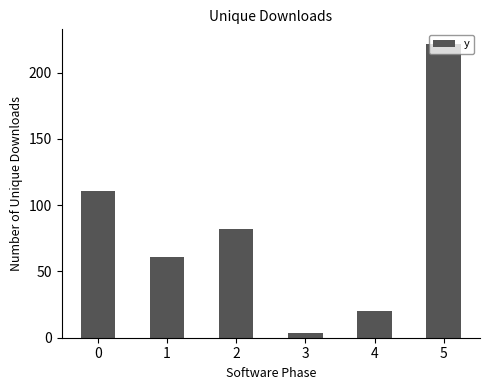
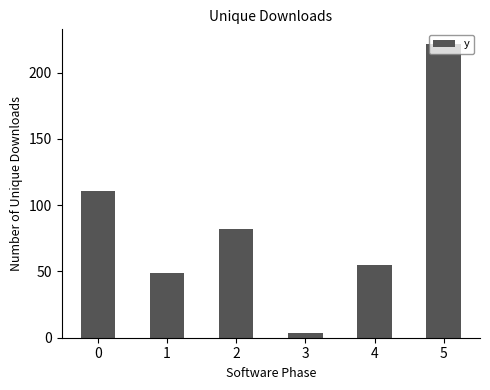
  {
    "0": 111,
-   "1": 61,
+   "1": 49,
    "2": 82,
    "3": 4,
-   "4": 21
+   "4": 55
  }
